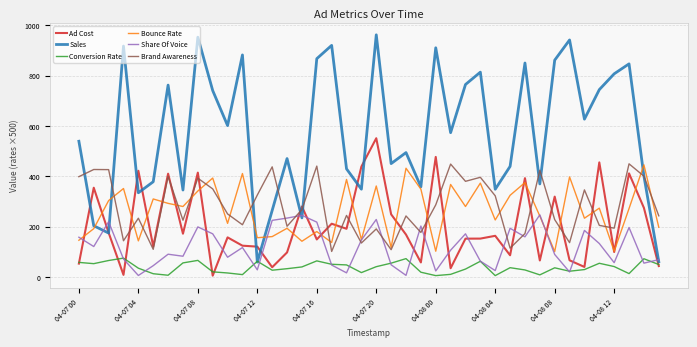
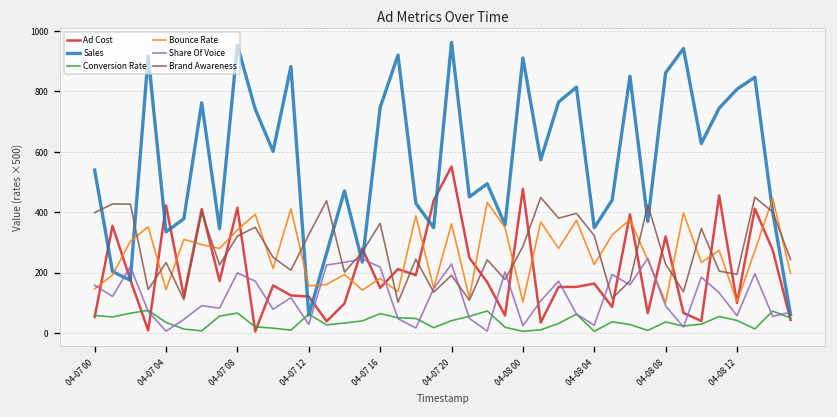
  {
    "Ad Cost": {
      "04-07 04": 420,
      "04-07 08": 410,
      "04-07 12": 120,
      "04-07 16": 150,
      "04-07 20": 550,
      "04-08 00": 480,
      "04-08 04": 160,
      "04-08 08": 320
    },
    "Sales": {
      "04-07 00": 540,
      "04-07 04": 330,
-     "04-07 16": 870,
+     "04-07 16": 750,
      "04-07 20": 960,
      "04-08 00": 910,
      "04-08 04": 350,
      "04-08 08": 860,
      "04-08 12": 810
    },
    "Conversion Rate": {
      "04-07 04": 40,
      "04-07 08": 70,
      "04-07 16": 60,
      "04-07 20": 40,
      "04-08 00": 10,
      "04-08 04": 10,
      "04-08 08": 40,
      "04-08 12": 40
    },
    "Bounce Rate": {
      "04-07 00": 150,
      "04-07 04": 140,
      "04-07 08": 340,
      "04-07 12": 160,
      "04-07 16": 180,
      "04-07 20": 360,
      "04-08 00": 100,
      "04-08 04": 230,
      "04-08 08": 100
    },
    "Share Of Voice": {
      "04-07 00": 160,
      "04-07 04": 10,
      "04-07 08": 200,
      "04-07 12": 30,
      "04-07 16": 220,
      "04-07 20": 230,
      "04-08 00": 20,
      "04-08 04": 30,
      "04-08 08": 90,
      "04-08 12": 60
    },
    "Brand Awareness": {
      "04-07 00": 400,
      "04-07 04": 230,
-     "04-07 08": 390,
+     "04-07 08": 320,
      "04-07 12": 330,
-     "04-07 16": 440,
+     "04-07 16": 360,
      "04-07 20": 190,
      "04-08 00": 290,
      "04-08 04": 320,
      "04-08 08": 230,
      "04-08 12": 190
    }
  }
